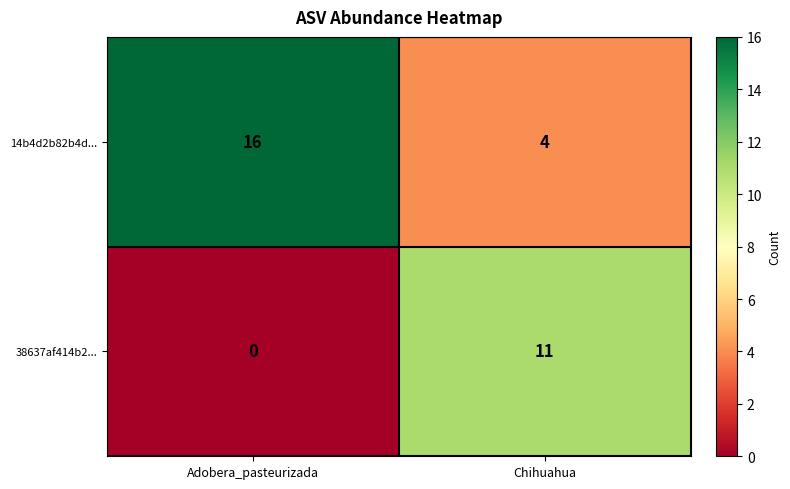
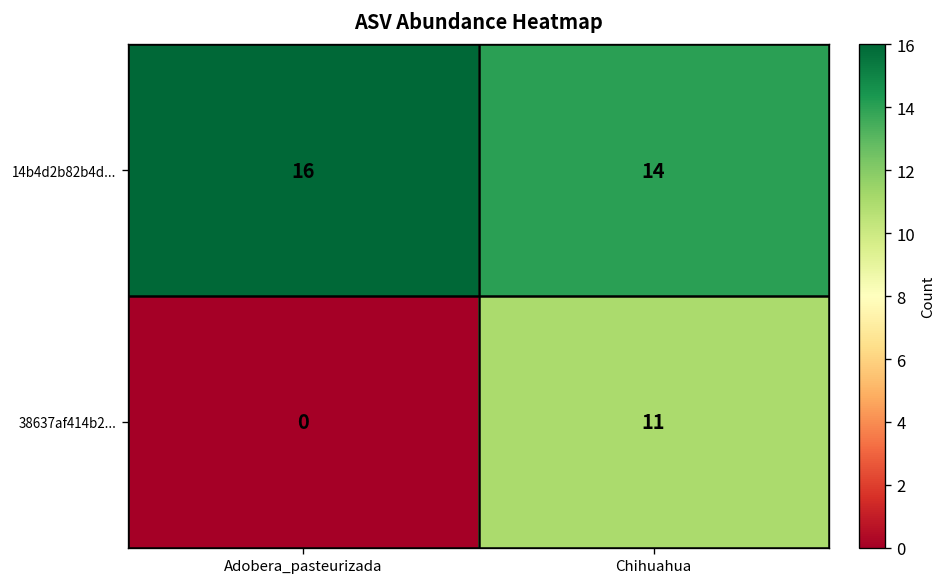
  {
    "14b4d2b82b4d...": {
      "Adobera_pasteurizada": 16,
-     "Chihuahua": 4
+     "Chihuahua": 14
    },
    "38637af414b2...": {
      "Adobera_pasteurizada": 0,
      "Chihuahua": 11
    }
  }
